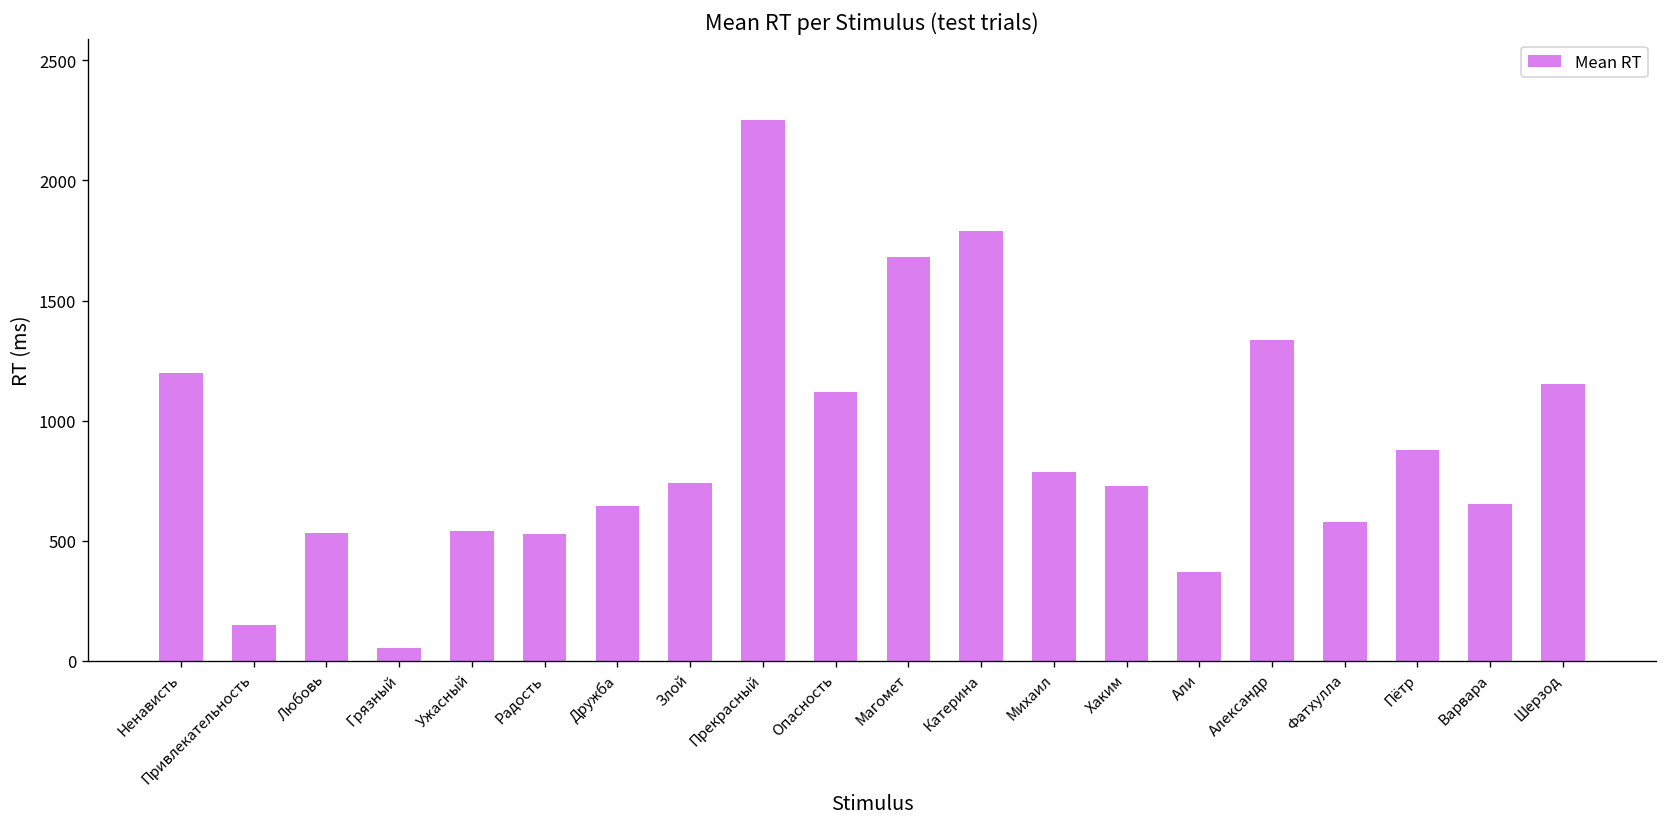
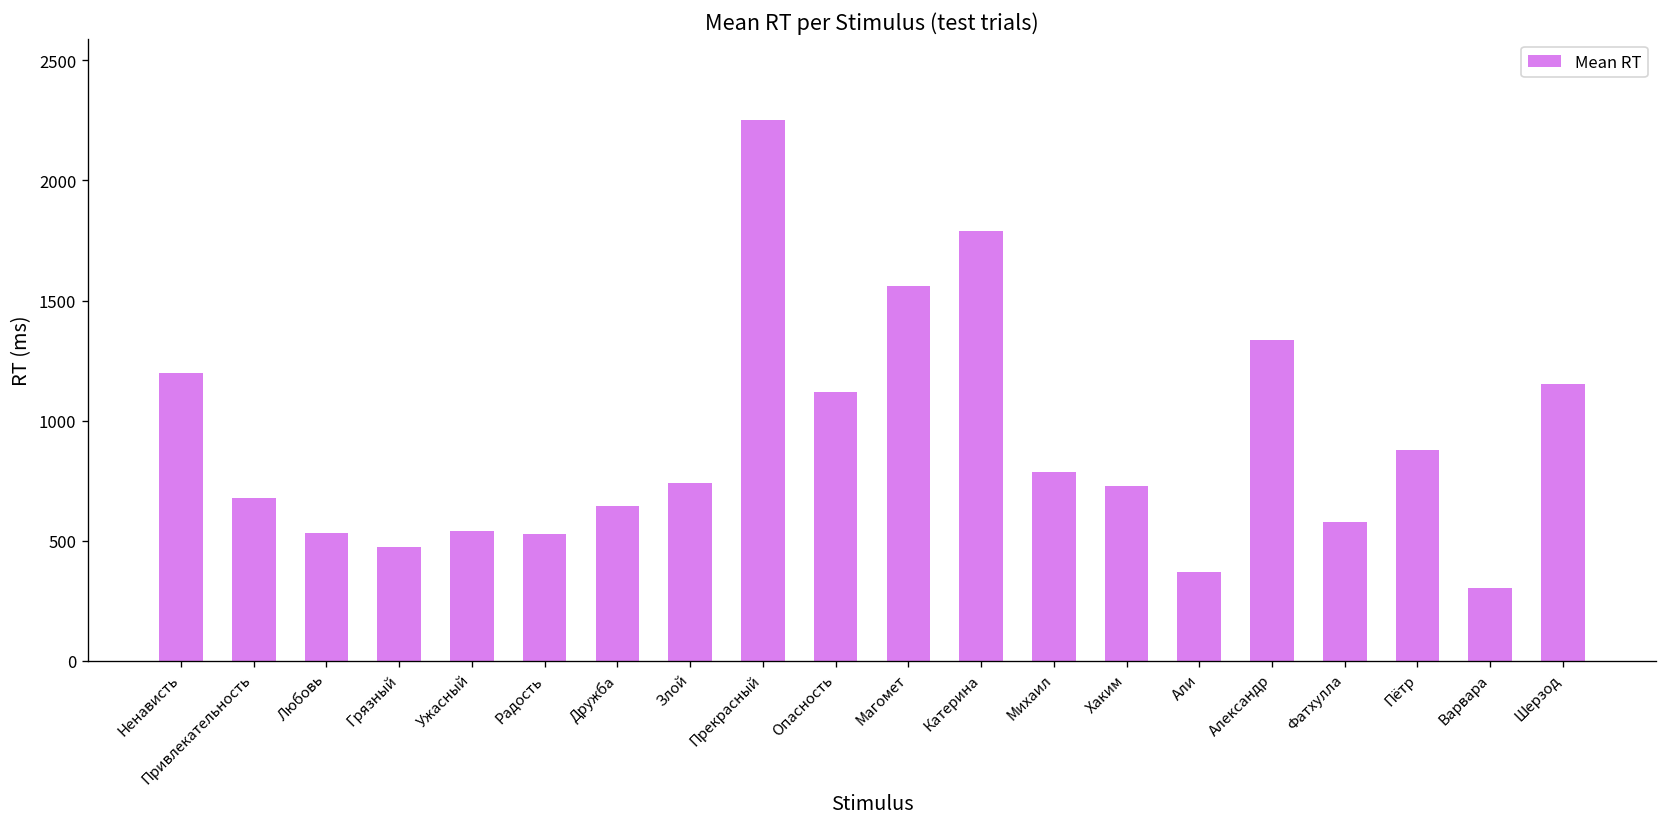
  {
    "Ненависть": 1200,
-   "Привлекательность": 150,
+   "Привлекательность": 680,
    "Любовь": 530,
-   "Грязный": 60,
+   "Грязный": 470,
    "Ужасный": 540,
    "Радость": 530,
    "Дружба": 640,
    "Злой": 740,
    "Прекрасный": 2250,
    "Опасность": 1120,
-   "Магомет": 1680,
+   "Магомет": 1560,
    "Катерина": 1790,
    "Михаил": 790,
    "Хаким": 730,
    "Али": 370,
    "Александр": 1330,
    "Фатхулла": 580,
    "Пётр": 880,
-   "Варвара": 650,
+   "Варвара": 300,
    "Шерзод": 1150
  }
